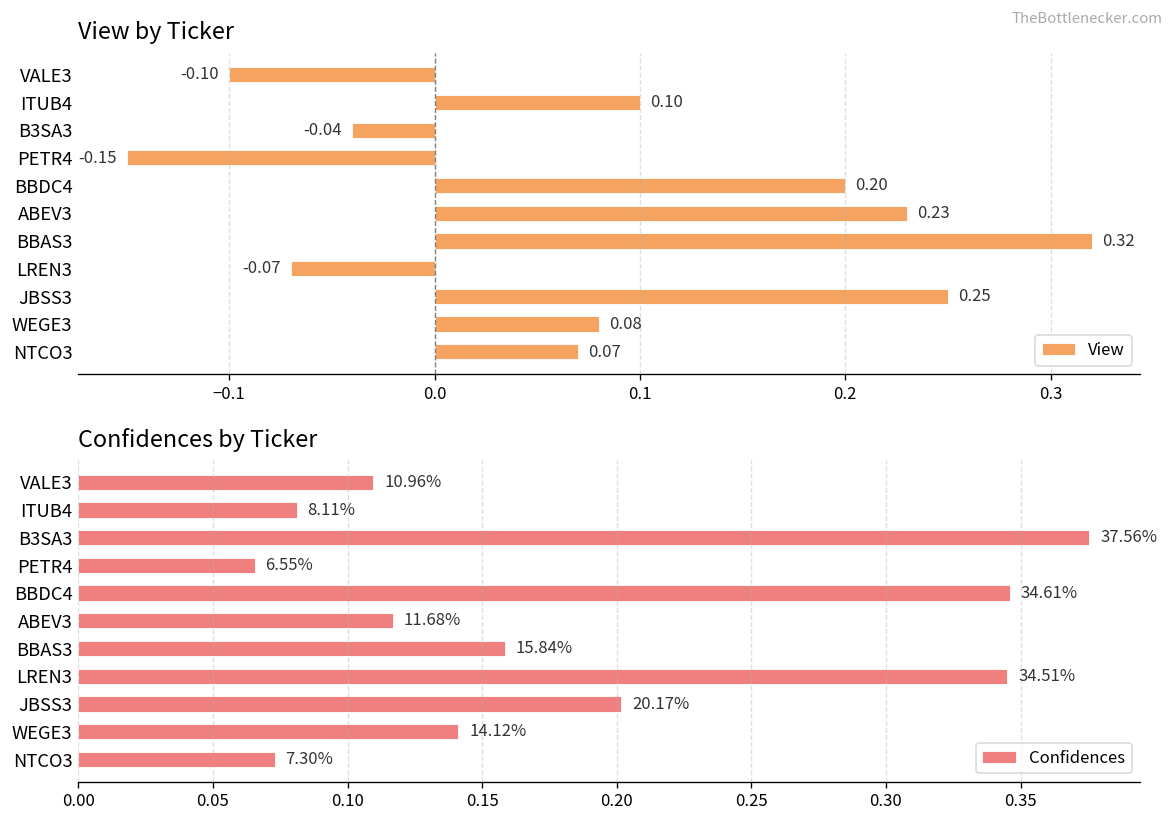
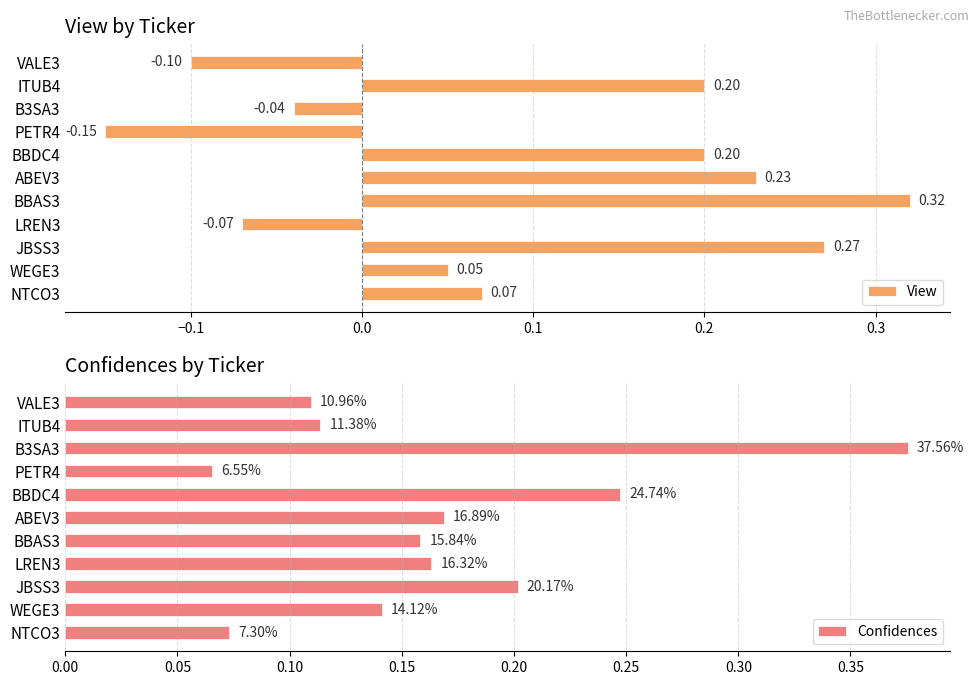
  {
    "View by Ticker": {
      "VALE3": "-0.10",
-     "ITUB4": "0.10",
+     "ITUB4": "0.20",
      "B3SA3": "-0.04",
      "PETR4": "-0.15",
      "BBDC4": "0.20",
      "ABEV3": "0.23",
      "BBAS3": "0.32",
      "LREN3": "-0.07",
-     "JBSS3": "0.25",
-     "WEGE3": "0.08",
+     "JBSS3": "0.27",
+     "WEGE3": "0.05",
      "NTCO3": "0.07"
    },
    "Confidences by Ticker": {
      "VALE3": "10.96%",
-     "ITUB4": "8.11%",
+     "ITUB4": "11.38%",
      "B3SA3": "37.56%",
      "PETR4": "6.55%",
-     "BBDC4": "34.61%",
-     "ABEV3": "11.68%",
+     "BBDC4": "24.74%",
+     "ABEV3": "16.89%",
      "BBAS3": "15.84%",
-     "LREN3": "34.51%",
+     "LREN3": "16.32%",
      "JBSS3": "20.17%",
      "WEGE3": "14.12%",
      "NTCO3": "7.30%"
    }
  }
